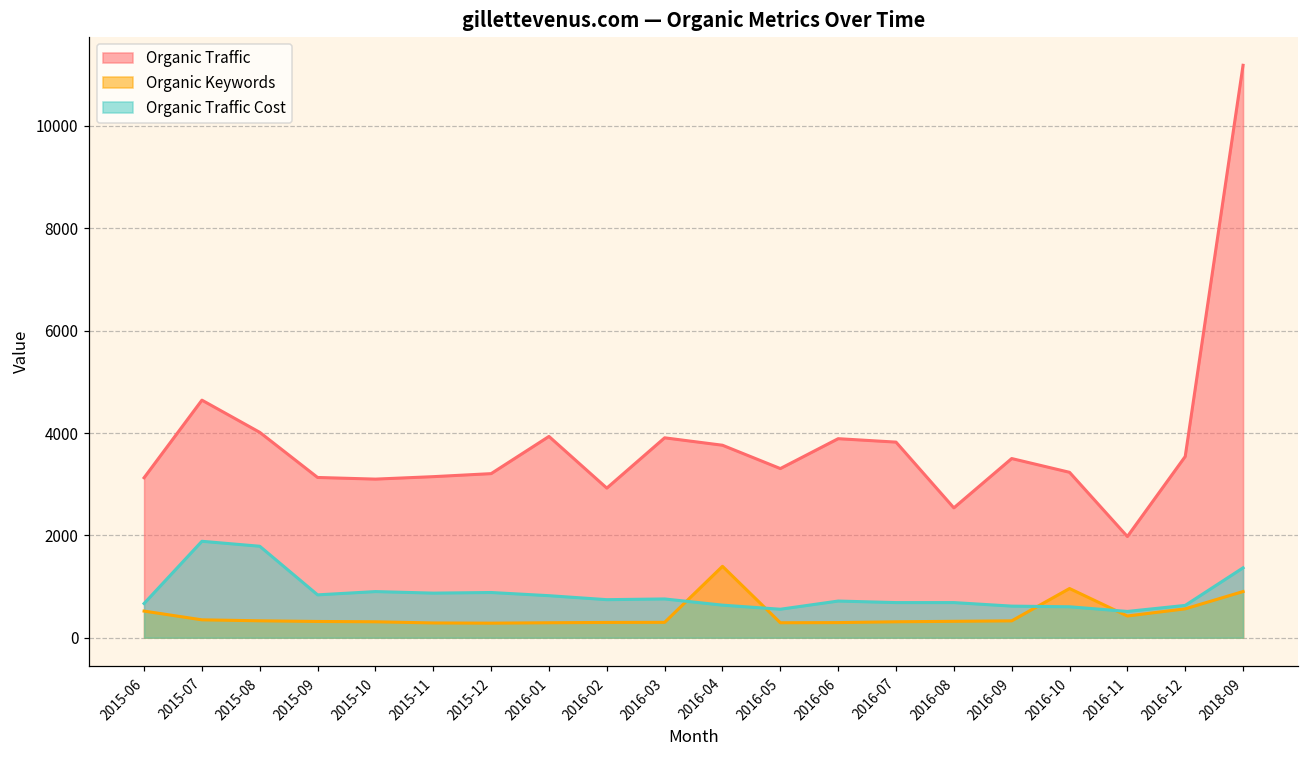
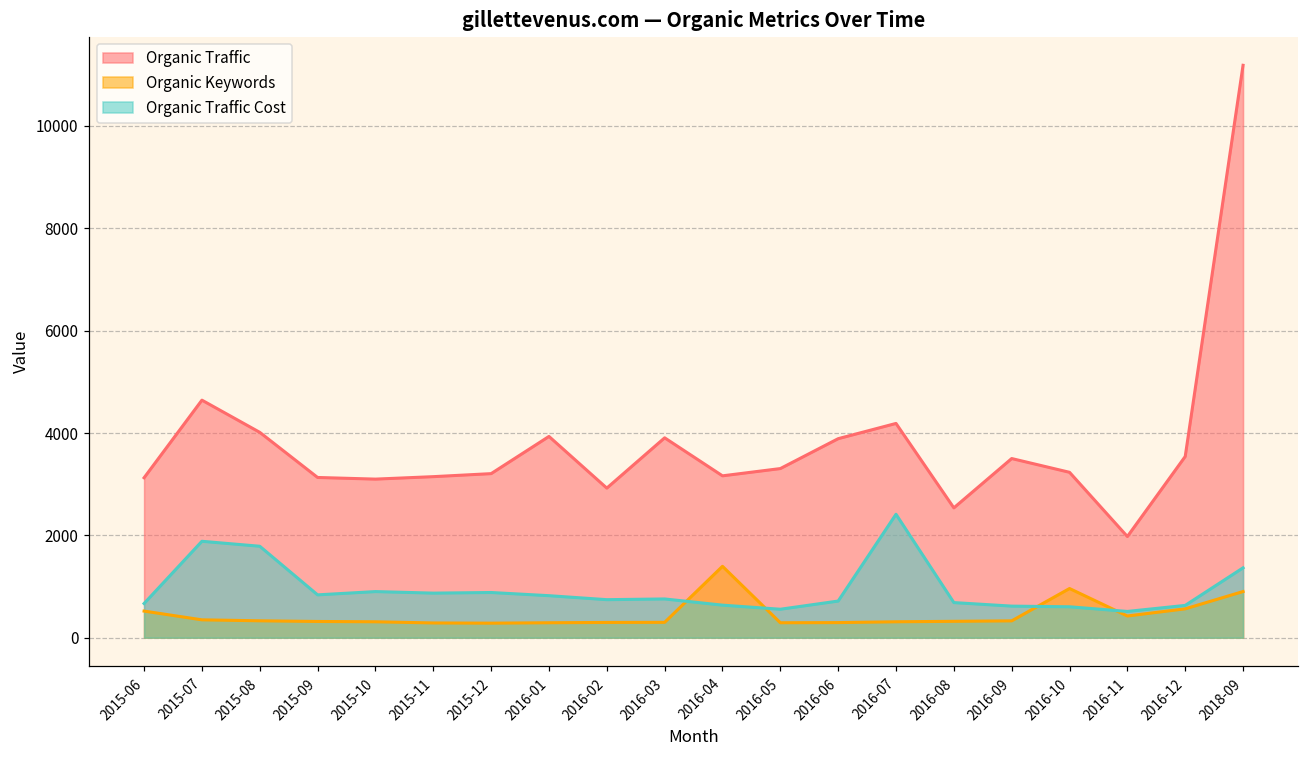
  {
    "Organic Traffic": {
      "2015-06": 3100,
      "2015-07": 4600,
      "2015-08": 4000,
      "2015-09": 3100,
      "2015-10": 3100,
      "2015-11": 3100,
      "2015-12": 3200,
      "2016-01": 3900,
      "2016-02": 2900,
      "2016-03": 3900,
-     "2016-04": 3800,
+     "2016-04": 3200,
      "2016-05": 3300,
      "2016-06": 3900,
-     "2016-07": 3800,
+     "2016-07": 4200,
      "2016-08": 2500,
      "2016-09": 3500,
      "2016-10": 3200,
      "2016-11": 2000,
      "2016-12": 3500,
      "2018-09": 11200
    },
    "Organic Keywords": {
      "2015-06": 500,
      "2015-07": 300,
      "2015-08": 300,
      "2015-09": 300,
      "2015-10": 300,
      "2015-11": 300,
      "2015-12": 300,
      "2016-01": 300,
      "2016-02": 300,
      "2016-03": 300,
      "2016-04": 1400,
      "2016-05": 300,
      "2016-06": 300,
      "2016-07": 300,
      "2016-08": 300,
      "2016-09": 300,
      "2016-10": 1000,
      "2016-11": 400,
      "2016-12": 600,
      "2018-09": 900
    },
    "Organic Traffic Cost": {
      "2015-06": 700,
      "2015-07": 1900,
      "2015-08": 1800,
      "2015-09": 800,
      "2015-10": 900,
      "2015-11": 900,
      "2015-12": 900,
      "2016-01": 800,
      "2016-02": 700,
      "2016-03": 800,
      "2016-04": 600,
      "2016-05": 600,
      "2016-06": 700,
-     "2016-07": 700,
+     "2016-07": 2400,
      "2016-08": 700,
      "2016-09": 600,
      "2016-10": 600,
      "2016-11": 500,
      "2016-12": 600,
      "2018-09": 1400
    }
  }
